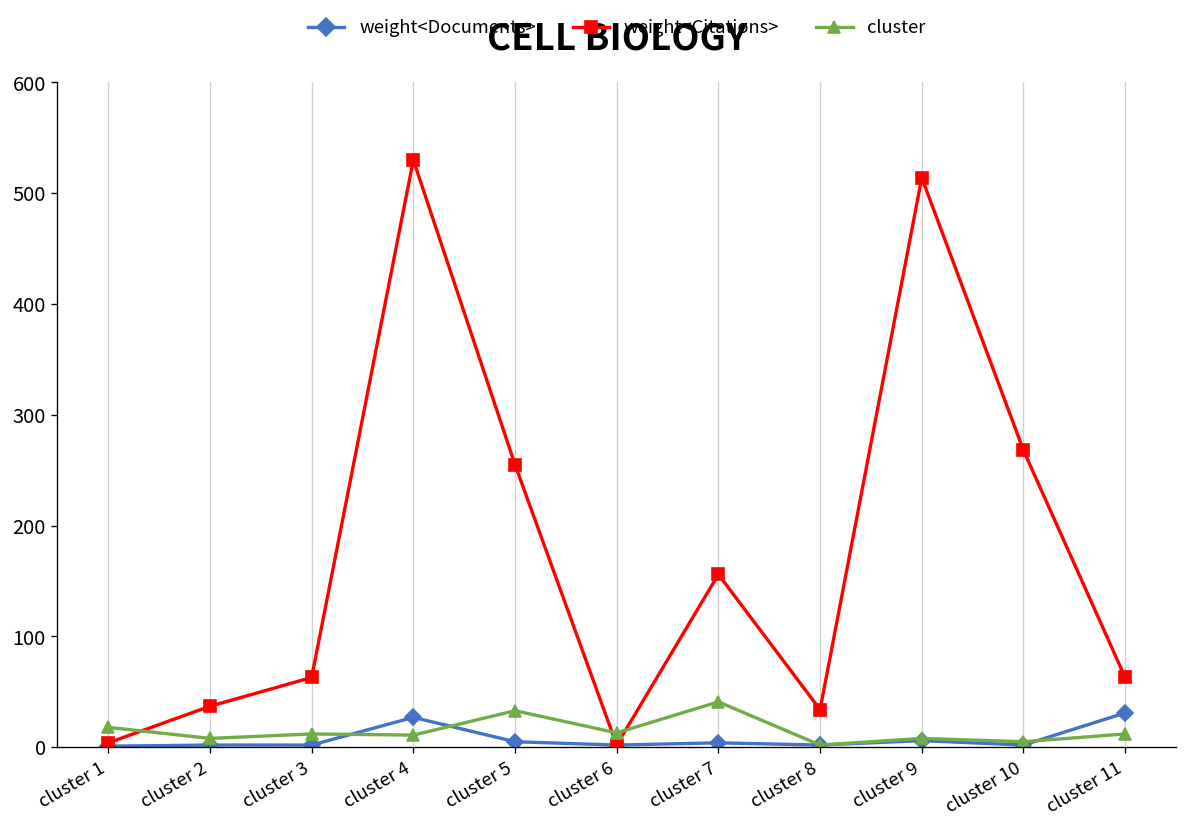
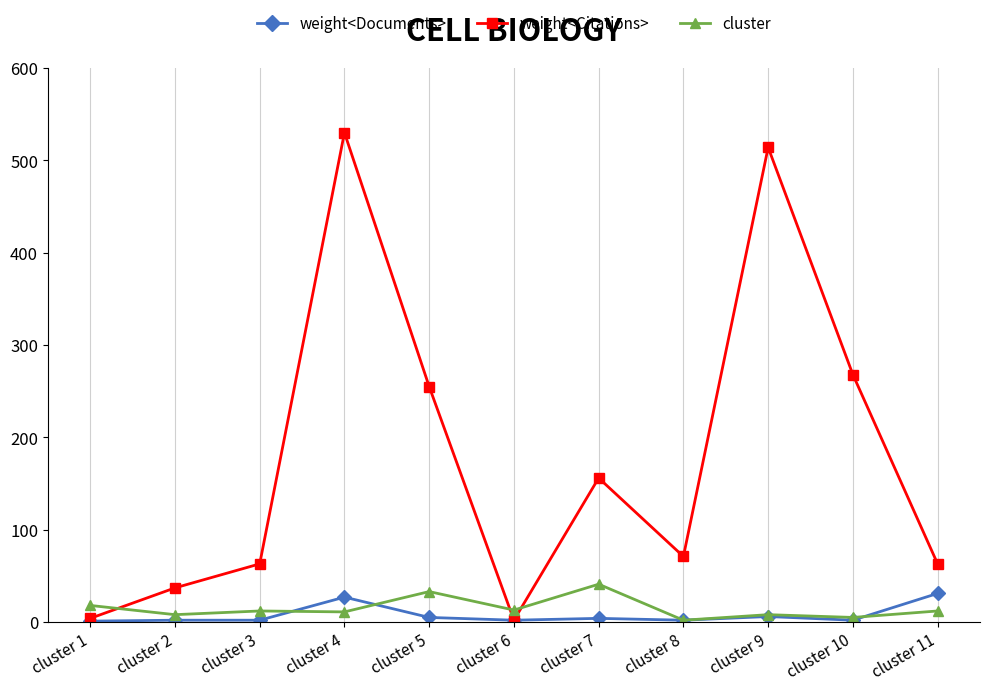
  {
    "weight<Documents>": {
      "cluster 1": 0,
      "cluster 2": 0,
      "cluster 3": 0,
      "cluster 4": 30,
      "cluster 5": 10,
      "cluster 7": 0,
      "cluster 10": 0,
      "cluster 11": 30
    },
    "weight<Citations>": {
      "cluster 1": 0,
      "cluster 2": 40,
      "cluster 3": 60,
      "cluster 4": 530,
      "cluster 5": 260,
      "cluster 7": 160,
-     "cluster 8": 30,
+     "cluster 8": 70,
      "cluster 9": 510,
      "cluster 10": 270,
      "cluster 11": 60
    },
    "cluster": {
      "cluster 1": 20,
      "cluster 2": 10,
      "cluster 3": 10,
      "cluster 4": 10,
      "cluster 5": 30,
      "cluster 6": 10,
      "cluster 7": 40,
      "cluster 10": 10,
      "cluster 11": 10
    }
  }
